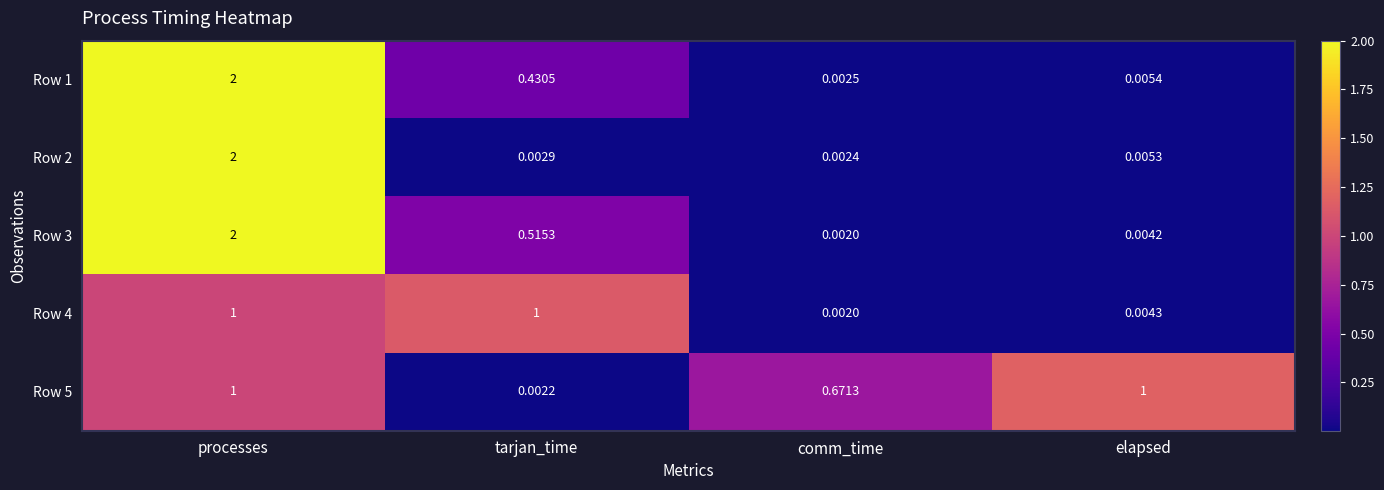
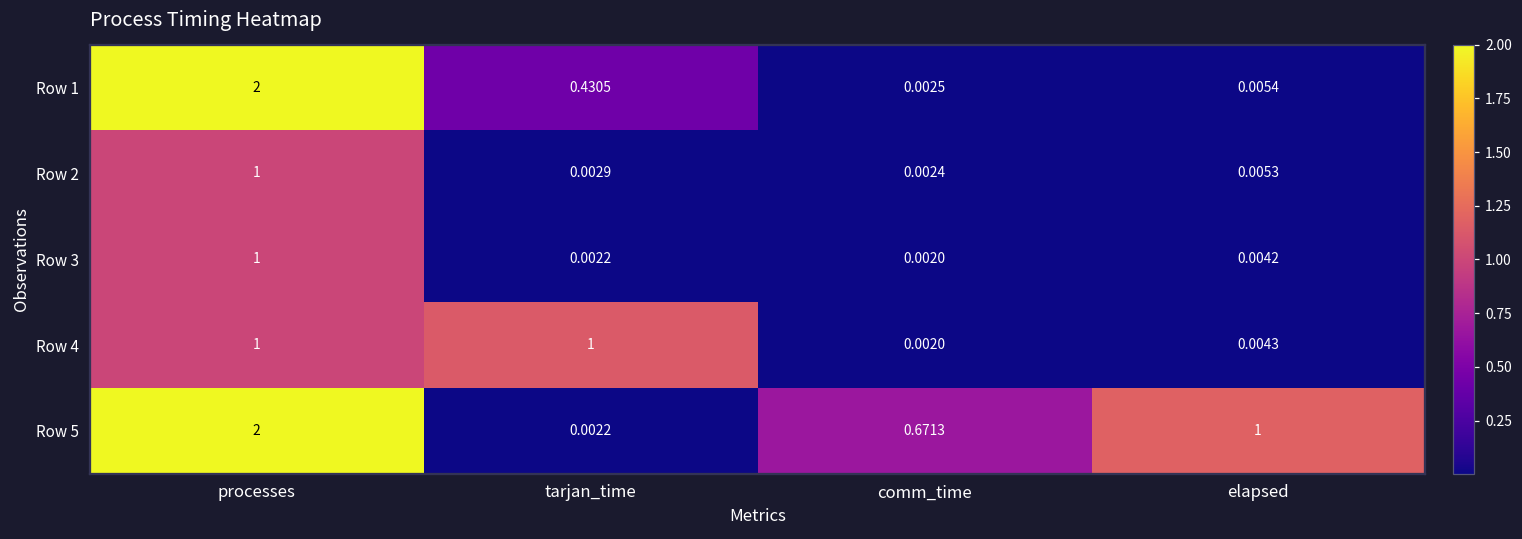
  {
    "Row 1": {
      "processes": 2,
      "tarjan_time": 0.4305,
      "comm_time": 0.0025,
      "elapsed": 0.0054
    },
    "Row 2": {
-     "processes": 2,
+     "processes": 1,
      "tarjan_time": 0.0029,
      "comm_time": 0.0024,
      "elapsed": 0.0053
    },
    "Row 3": {
-     "processes": 2,
-     "tarjan_time": 0.5153,
+     "processes": 1,
+     "tarjan_time": 0.0022,
      "comm_time": 0.0020,
      "elapsed": 0.0042
    },
    "Row 4": {
      "processes": 1,
      "tarjan_time": 1,
      "comm_time": 0.0020,
      "elapsed": 0.0043
    },
    "Row 5": {
-     "processes": 1,
+     "processes": 2,
      "tarjan_time": 0.0022,
      "comm_time": 0.6713,
      "elapsed": 1
    }
  }
